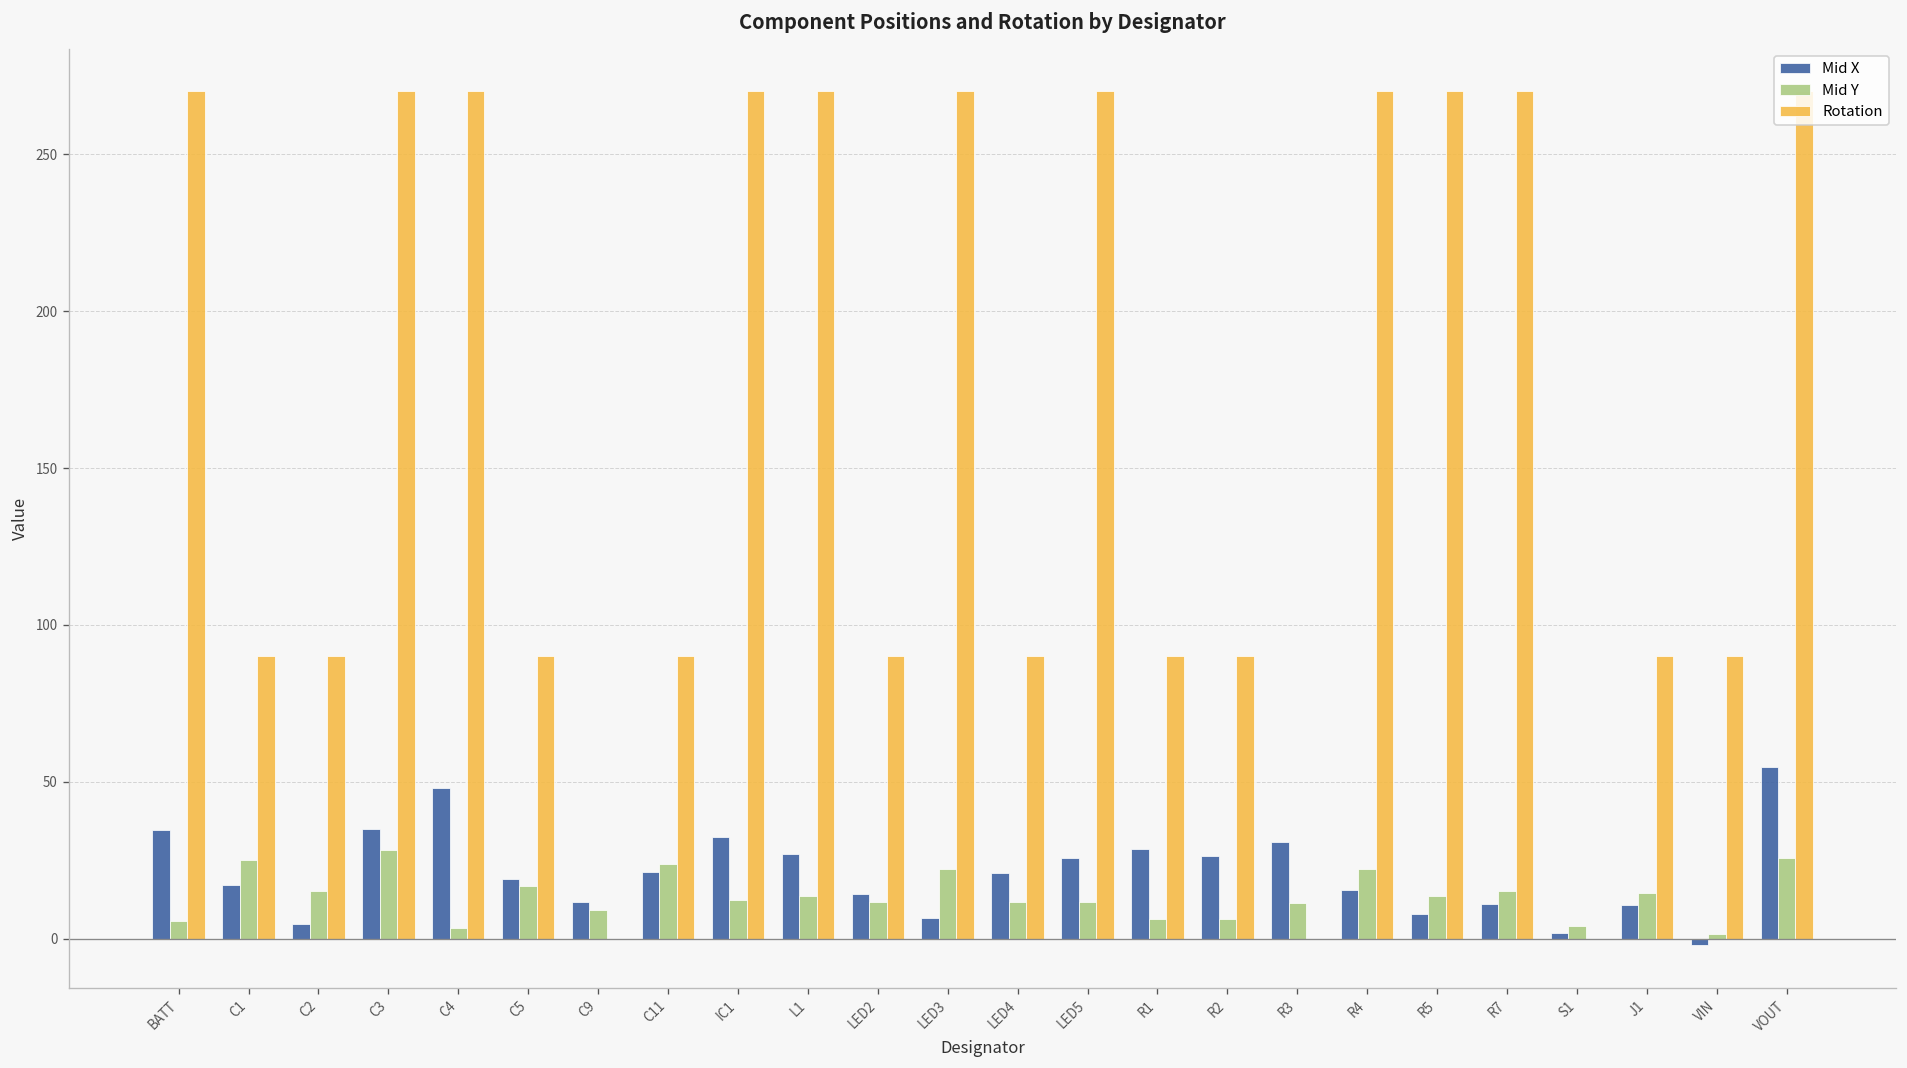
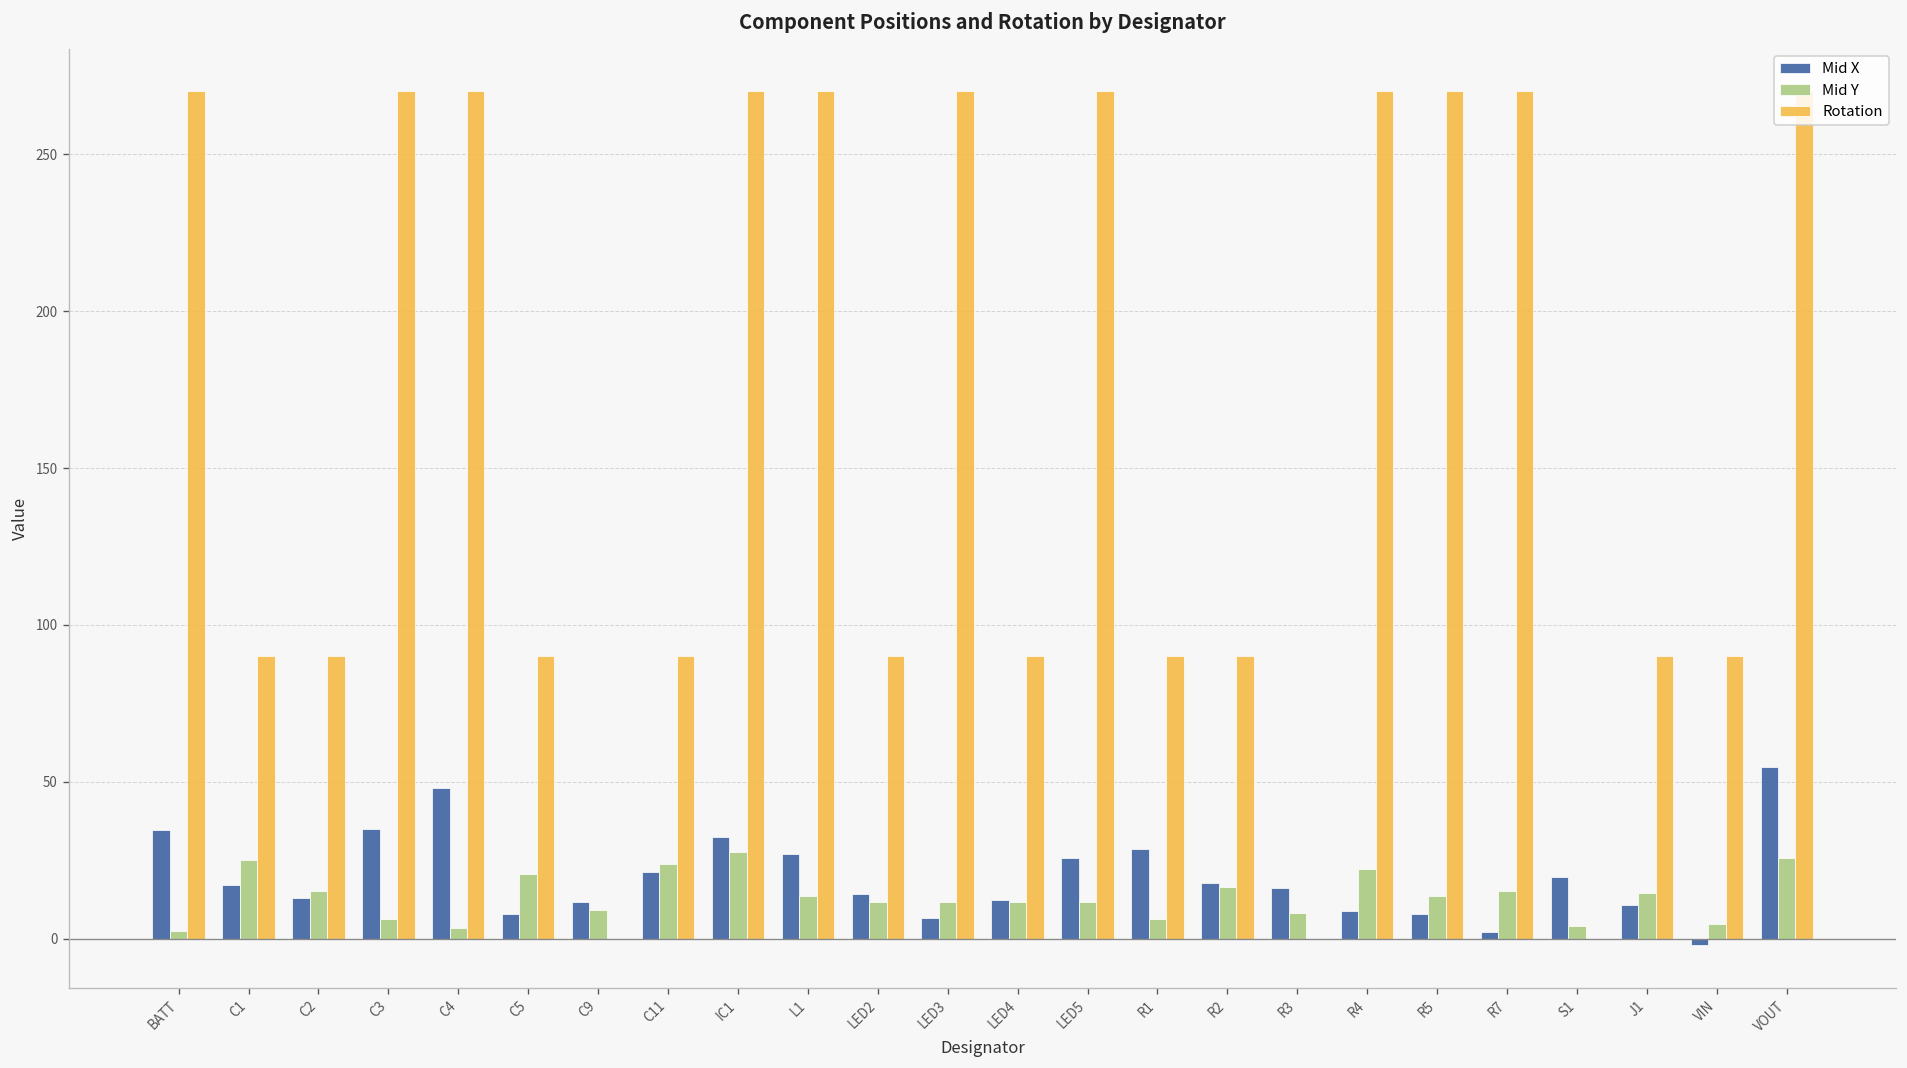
  {
    "Mid X": {
      "BATT": 35,
      "C1": 17,
-     "C2": 5,
+     "C2": 13,
      "C3": 35,
      "C4": 48,
-     "C5": 19,
+     "C5": 8,
      "C9": 12,
      "C11": 21,
      "IC1": 32,
      "L1": 27,
      "LED2": 14,
      "LED3": 7,
-     "LED4": 21,
+     "LED4": 12,
      "LED5": 26,
      "R1": 29,
-     "R2": 26,
-     "R3": 31,
-     "R4": 16,
+     "R2": 18,
+     "R3": 16,
+     "R4": 9,
      "R5": 8,
-     "R7": 11,
-     "S1": 2,
+     "R7": 2,
+     "S1": 20,
      "J1": 11,
      "VIN": -2,
      "VOUT": 55
    },
    "Mid Y": {
-     "BATT": 6,
+     "BATT": 2,
      "C1": 25,
      "C2": 15,
-     "C3": 28,
+     "C3": 6,
      "C4": 3,
-     "C5": 17,
+     "C5": 21,
      "C9": 9,
      "C11": 24,
-     "IC1": 12,
+     "IC1": 28,
      "L1": 13,
      "LED2": 12,
-     "LED3": 22,
+     "LED3": 12,
      "LED4": 12,
      "LED5": 12,
      "R1": 6,
-     "R2": 6,
-     "R3": 12,
+     "R2": 17,
+     "R3": 8,
      "R4": 22,
      "R5": 14,
      "R7": 15,
      "S1": 4,
      "J1": 14,
-     "VIN": 2,
+     "VIN": 5,
      "VOUT": 26
    },
    "Rotation": {
      "BATT": 270,
      "C1": 90,
      "C2": 90,
      "C3": 270,
      "C4": 270,
      "C5": 90,
      "C9": 0,
      "C11": 90,
      "IC1": 270,
      "L1": 270,
      "LED2": 90,
      "LED3": 270,
      "LED4": 90,
      "LED5": 270,
      "R1": 90,
      "R2": 90,
      "R3": 0,
      "R4": 270,
      "R5": 270,
      "R7": 270,
      "S1": 0,
      "J1": 90,
      "VIN": 90
    }
  }
